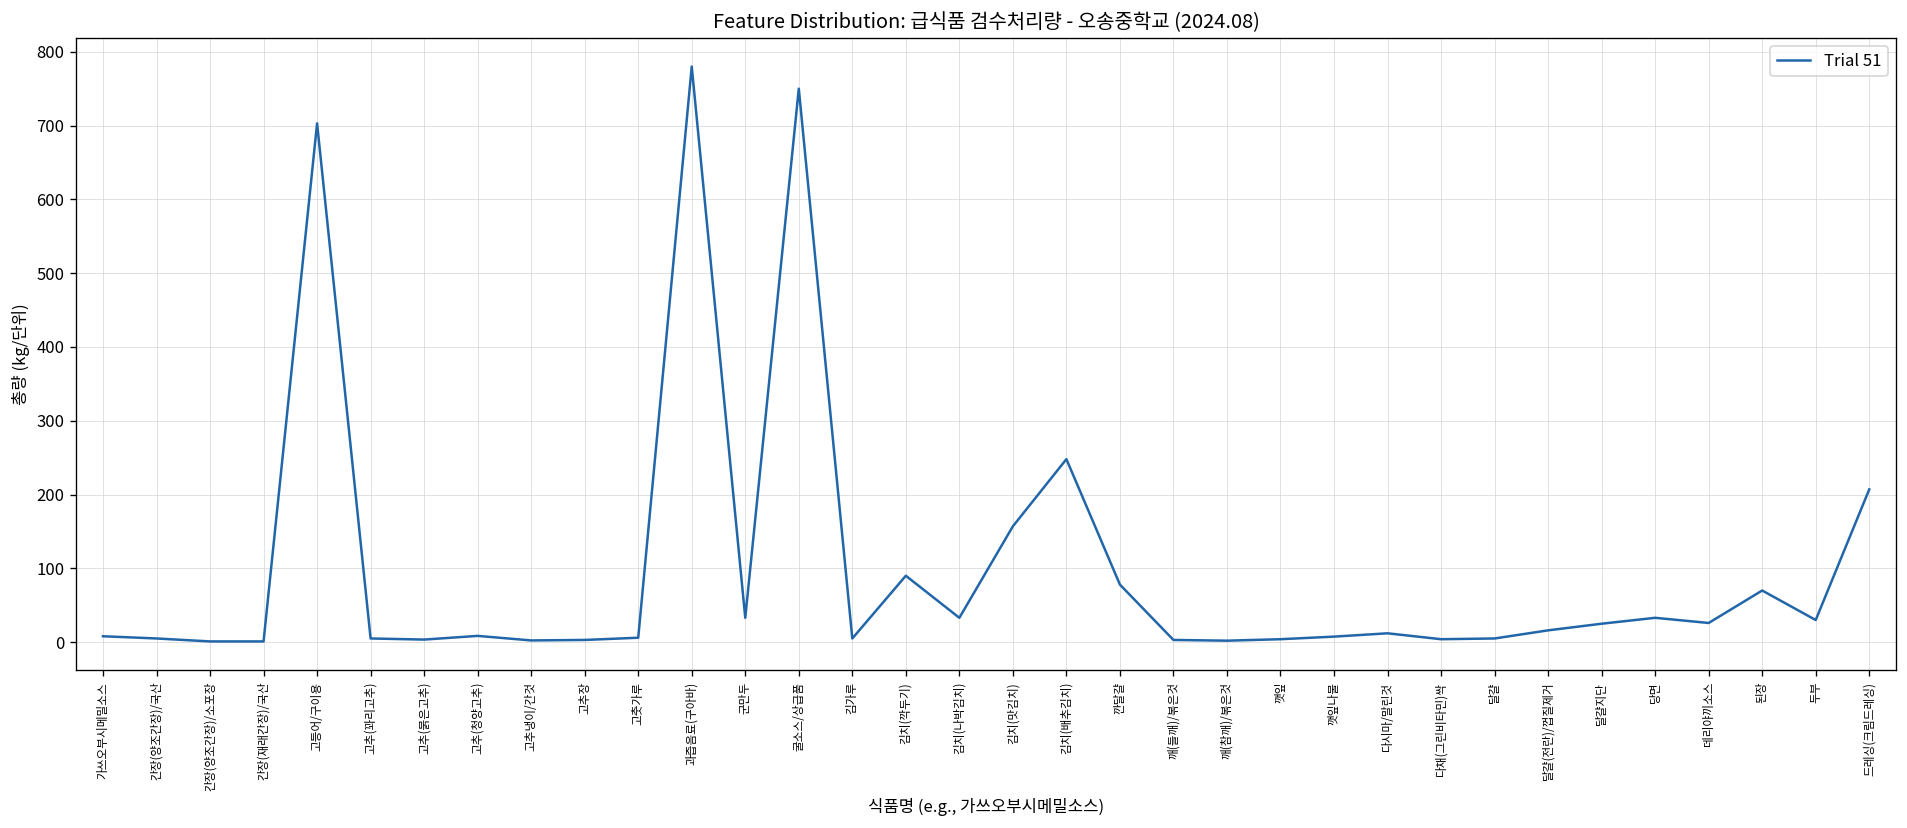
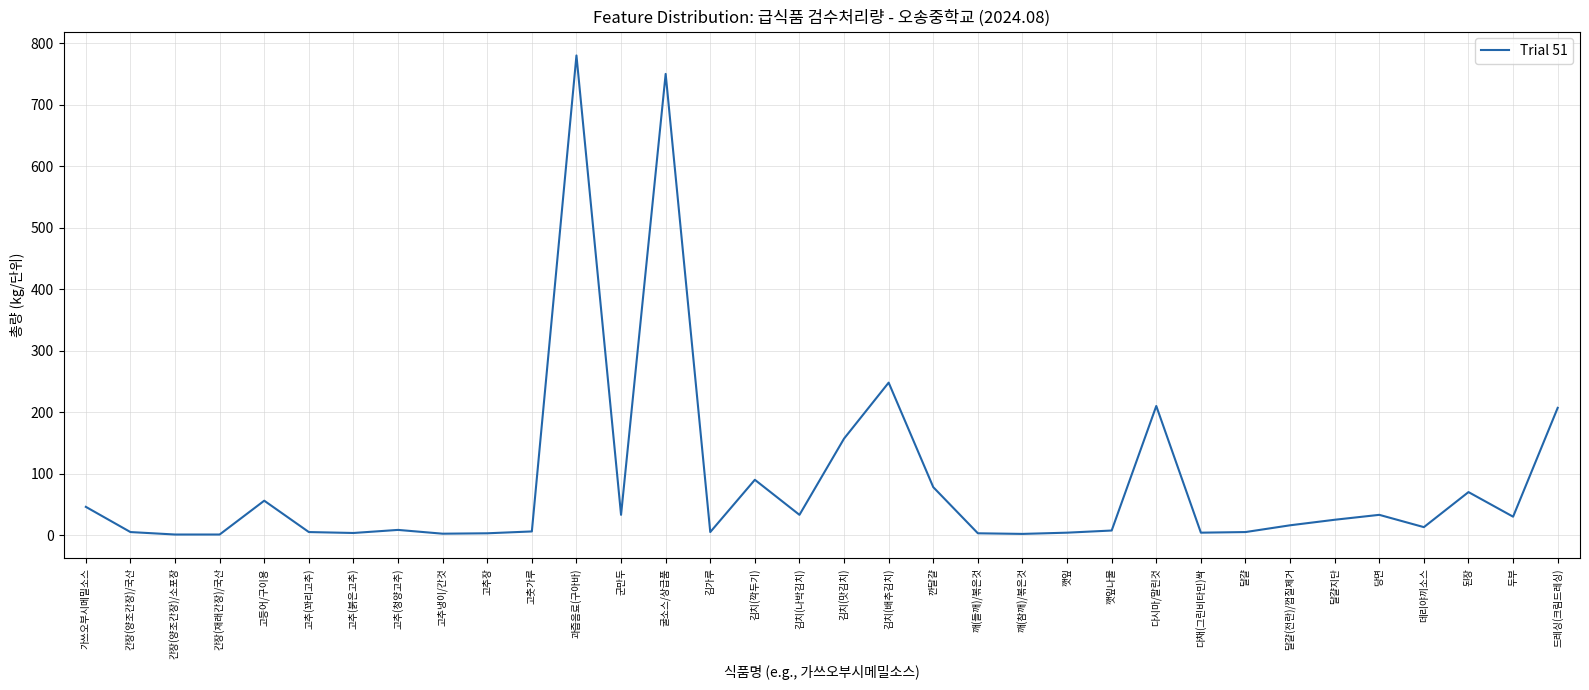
  {
-   "가쓰오부시메밀소스": 10,
+   "가쓰오부시메밀소스": 50,
    "간장(양조간장)/국산": 10,
    "간장(양조간장)/소포장": 0,
    "간장(재래간장)/국산": 0,
-   "고등어/구이용": 700,
+   "고등어/구이용": 60,
    "고추(꽈리고추)": 10,
    "고추(붉은고추)": 0,
    "고추(청양고추)": 10,
    "고추냉이/간것": 0,
    "고추장": 0,
    "고춧가루": 10,
    "과즙음료(구아바)": 780,
    "군만두": 30,
    "굴소스/상급품": 750,
    "김가루": 10,
    "김치(깍두기)": 90,
    "김치(나박김치)": 30,
    "김치(맛김치)": 160,
    "김치(배추김치)": 250,
    "깐달걀": 80,
    "깨(들깨)/볶은것": 0,
    "깨(참깨)/볶은것": 0,
    "깻잎": 0,
    "깻잎나물": 10,
-   "다시마/말린것": 10,
+   "다시마/말린것": 210,
    "다채(그린비타민)싹": 0,
    "달걀": 10,
    "달걀(전란)/껍질제거": 20,
    "달걀지단": 30,
    "당면": 30,
-   "데리야끼소스": 30,
+   "데리야끼소스": 10,
    "된장": 70,
    "두부": 30,
    "드레싱(크림드레싱)": 210
  }
